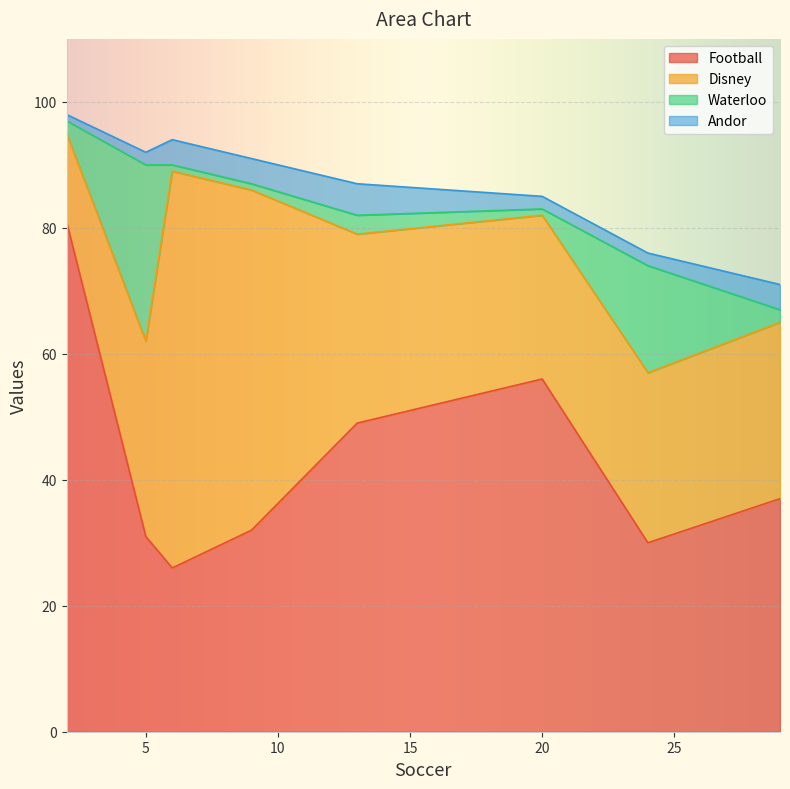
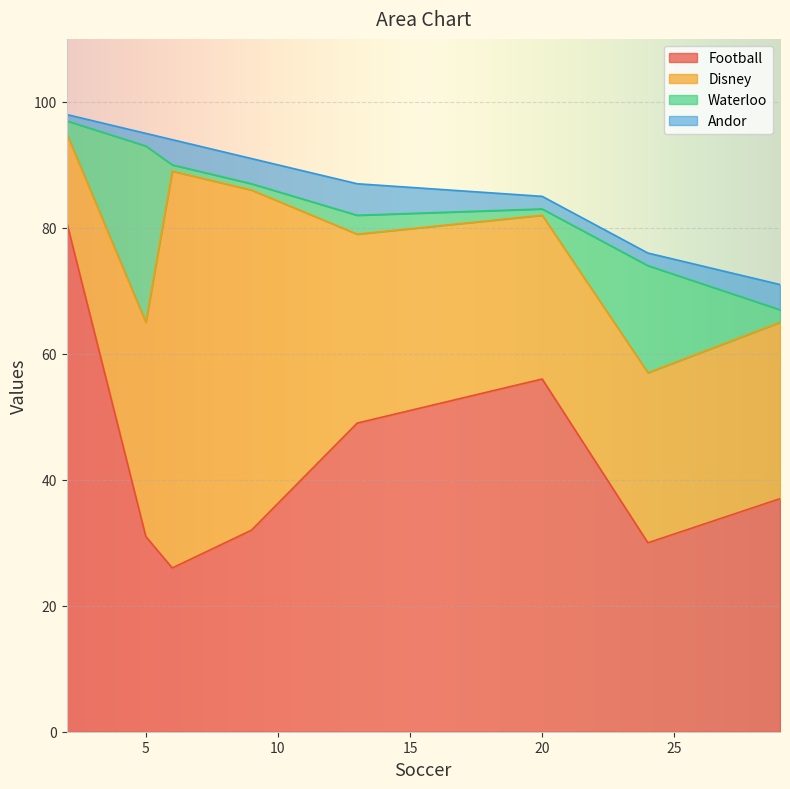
  {
    "Football": {
      "5": 31,
      "20": 56
    },
    "Disney": {
-     "5": 31,
+     "5": 34,
      "20": 26
    },
    "Waterloo": {
      "5": 28,
      "20": 1
    },
    "Andor": {
      "5": 2,
      "20": 2
    }
  }
